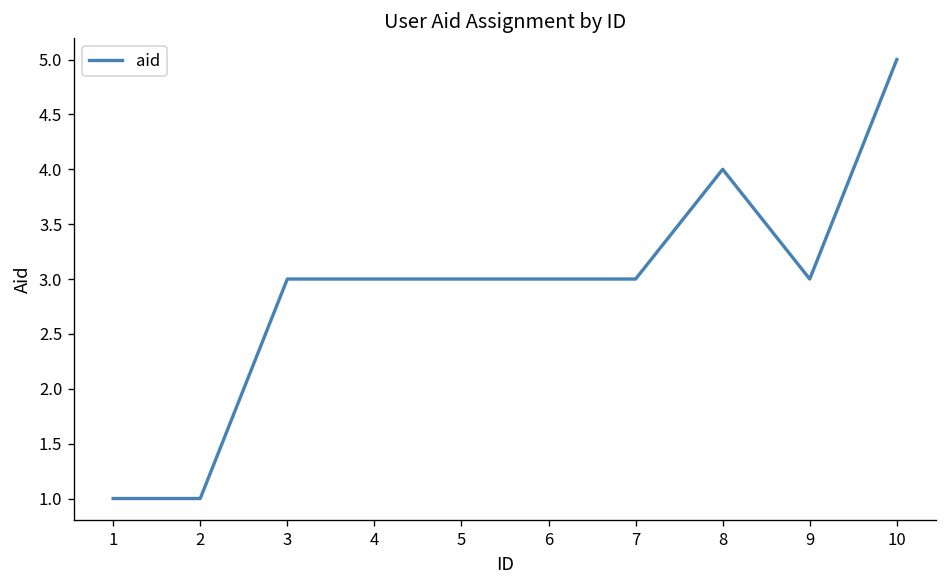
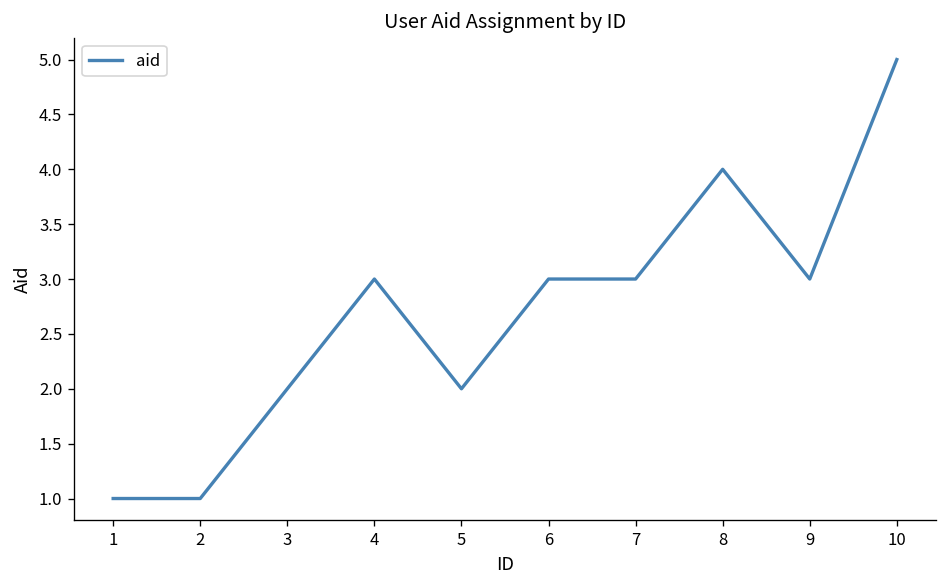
  {
    "1": 1,
    "2": 1,
-   "3": 3,
+   "3": 2,
    "4": 3,
-   "5": 3,
+   "5": 2,
    "6": 3,
    "7": 3,
    "8": 4,
    "9": 3,
    "10": 5
  }
